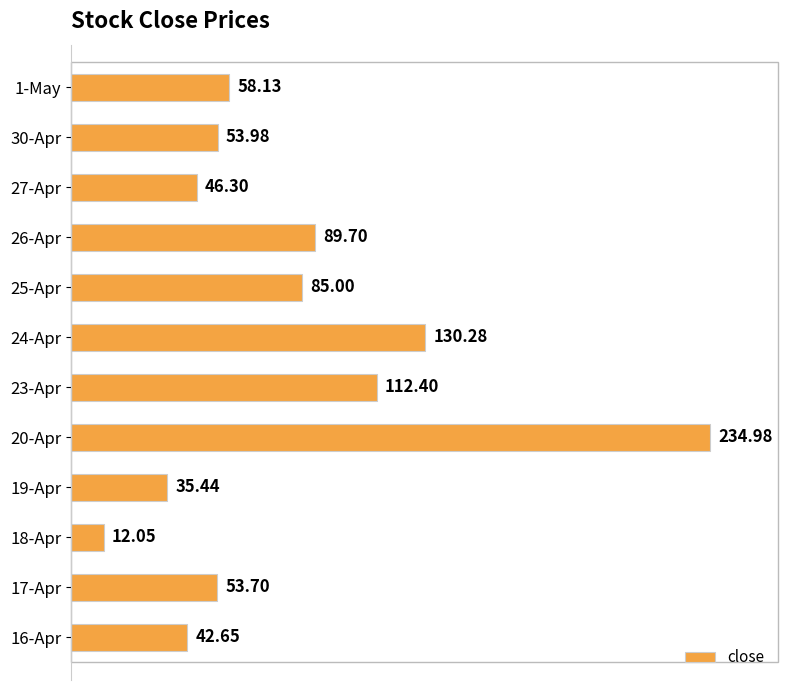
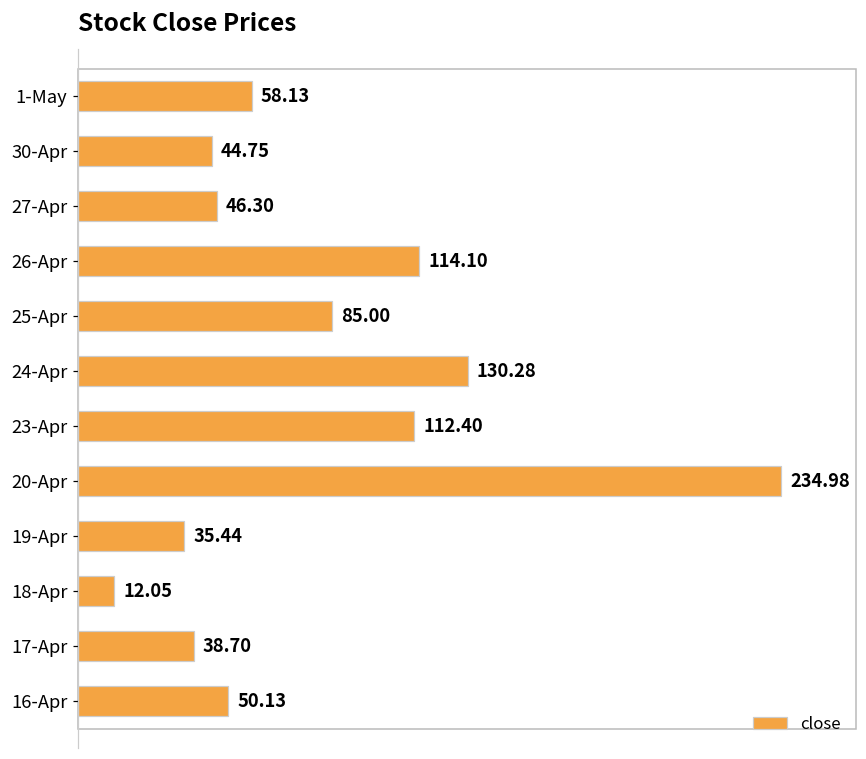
  {
    "1-May": 58.13,
-   "30-Apr": 53.98,
+   "30-Apr": 44.75,
    "27-Apr": 46.30,
-   "26-Apr": 89.70,
+   "26-Apr": 114.10,
    "25-Apr": 85.00,
    "24-Apr": 130.28,
    "23-Apr": 112.40,
    "20-Apr": 234.98,
    "19-Apr": 35.44,
    "18-Apr": 12.05,
-   "17-Apr": 53.70,
-   "16-Apr": 42.65
+   "17-Apr": 38.70,
+   "16-Apr": 50.13
  }
